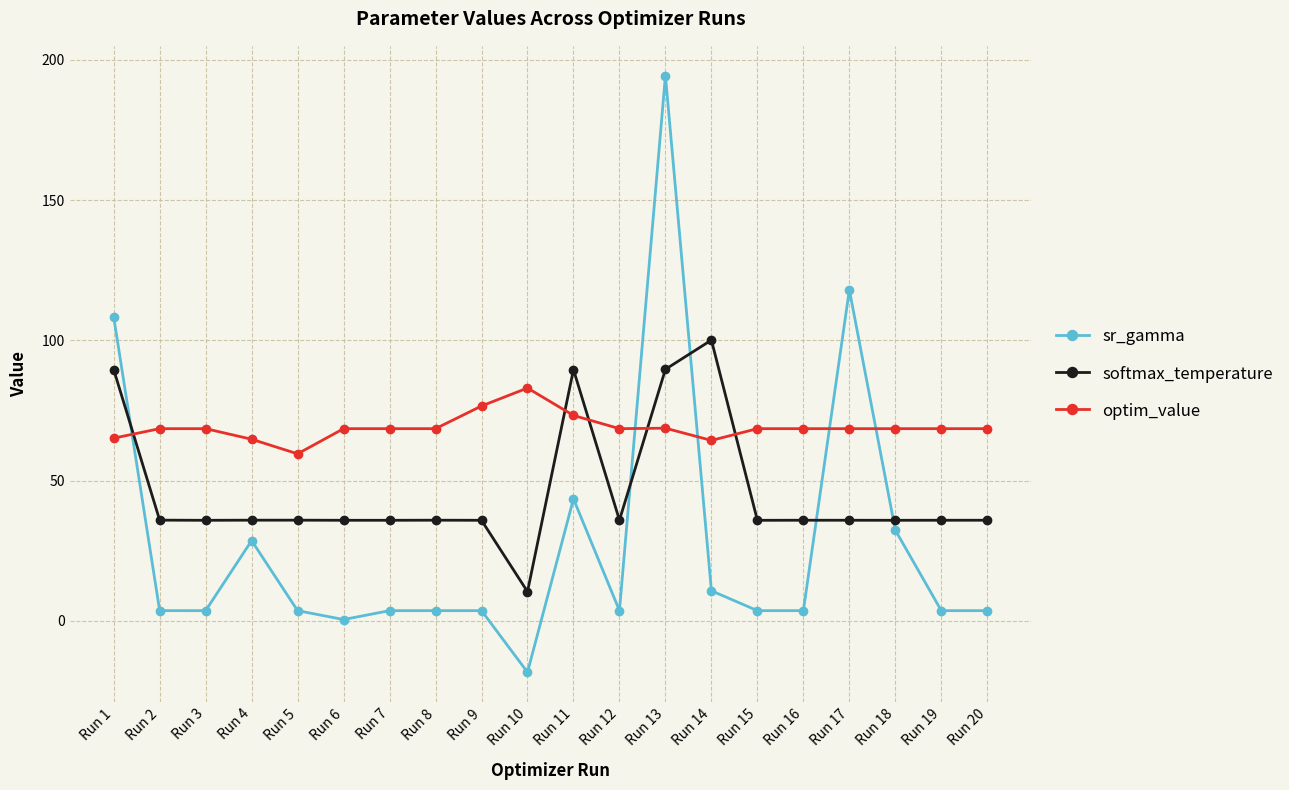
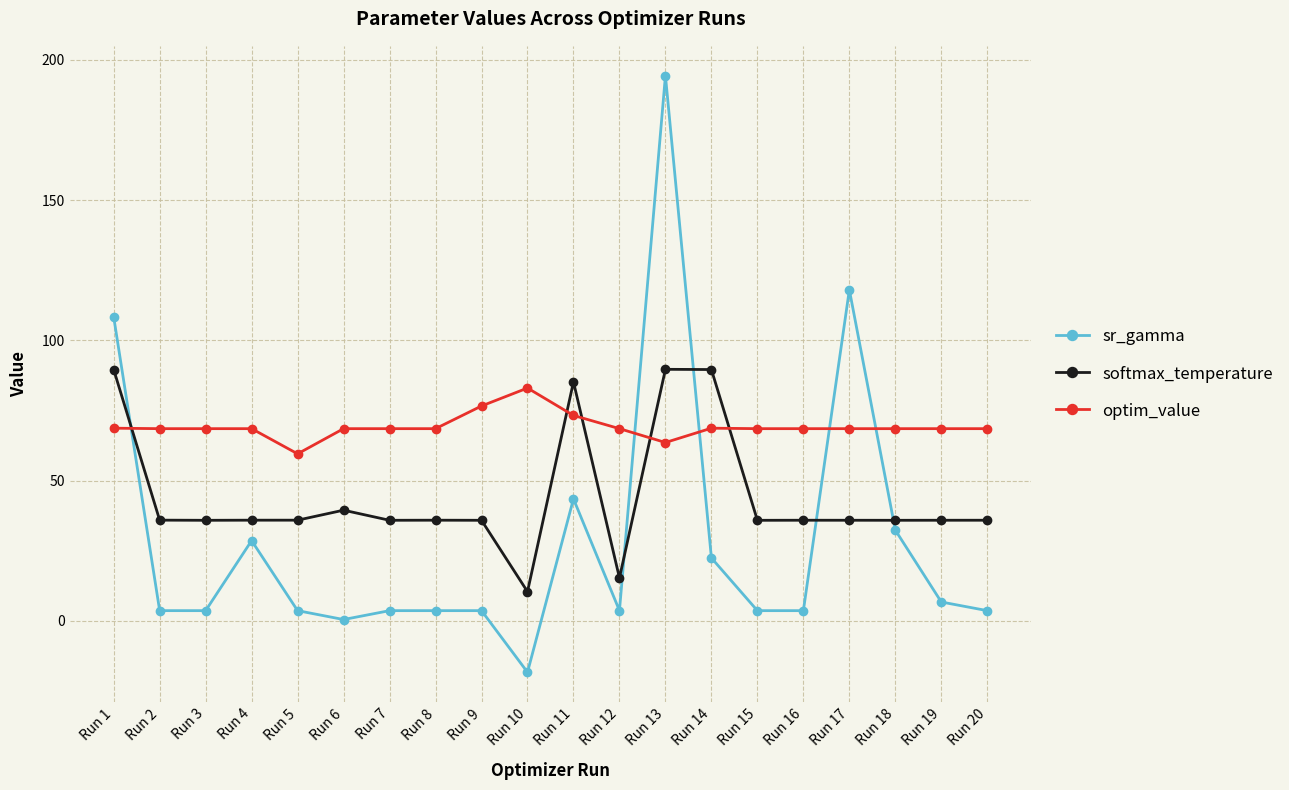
  {
    "sr_gamma": {
      "Run 1": 108,
      "Run 2": 4,
      "Run 3": 4,
      "Run 4": 29,
      "Run 5": 4,
      "Run 6": 0,
      "Run 7": 4,
      "Run 8": 4,
      "Run 9": 4,
      "Run 10": -18,
      "Run 11": 43,
      "Run 12": 4,
      "Run 13": 194,
-     "Run 14": 11,
+     "Run 14": 22,
      "Run 15": 4,
      "Run 16": 4,
      "Run 17": 118,
      "Run 18": 32,
-     "Run 19": 4,
+     "Run 19": 7,
      "Run 20": 4
    },
    "softmax_temperature": {
      "Run 1": 90,
      "Run 2": 36,
      "Run 3": 36,
      "Run 4": 36,
      "Run 5": 36,
-     "Run 6": 36,
+     "Run 6": 39,
      "Run 7": 36,
      "Run 8": 36,
      "Run 9": 36,
      "Run 10": 10,
-     "Run 11": 90,
-     "Run 12": 36,
+     "Run 11": 85,
+     "Run 12": 15,
      "Run 13": 90,
-     "Run 14": 100,
+     "Run 14": 90,
      "Run 15": 36,
      "Run 16": 36,
      "Run 17": 36,
      "Run 18": 36,
      "Run 19": 36,
      "Run 20": 36
    },
    "optim_value": {
-     "Run 1": 65,
+     "Run 1": 69,
      "Run 2": 69,
      "Run 3": 69,
-     "Run 4": 65,
+     "Run 4": 69,
      "Run 5": 60,
      "Run 6": 69,
      "Run 7": 69,
      "Run 8": 69,
      "Run 9": 77,
      "Run 10": 83,
      "Run 11": 73,
      "Run 12": 69,
-     "Run 13": 69,
-     "Run 14": 64,
+     "Run 13": 64,
+     "Run 14": 69,
      "Run 15": 69,
      "Run 16": 69,
      "Run 17": 69,
      "Run 18": 69,
      "Run 19": 69,
      "Run 20": 69
    }
  }
